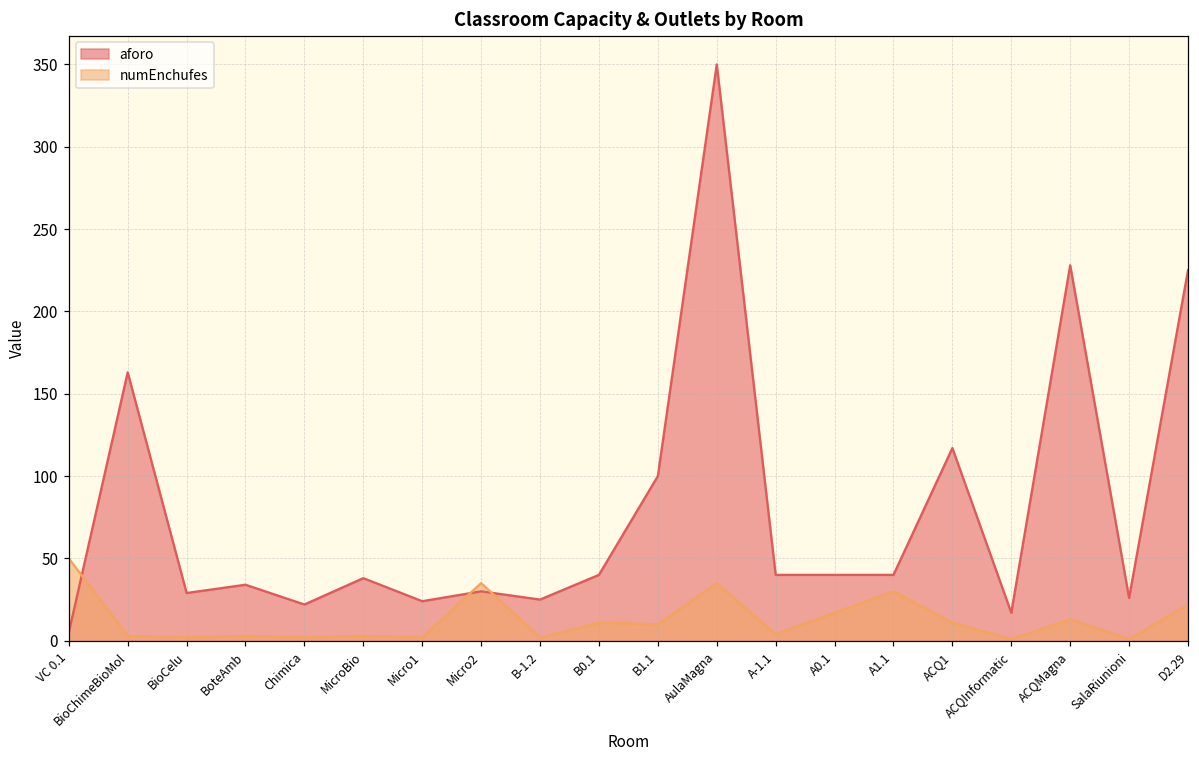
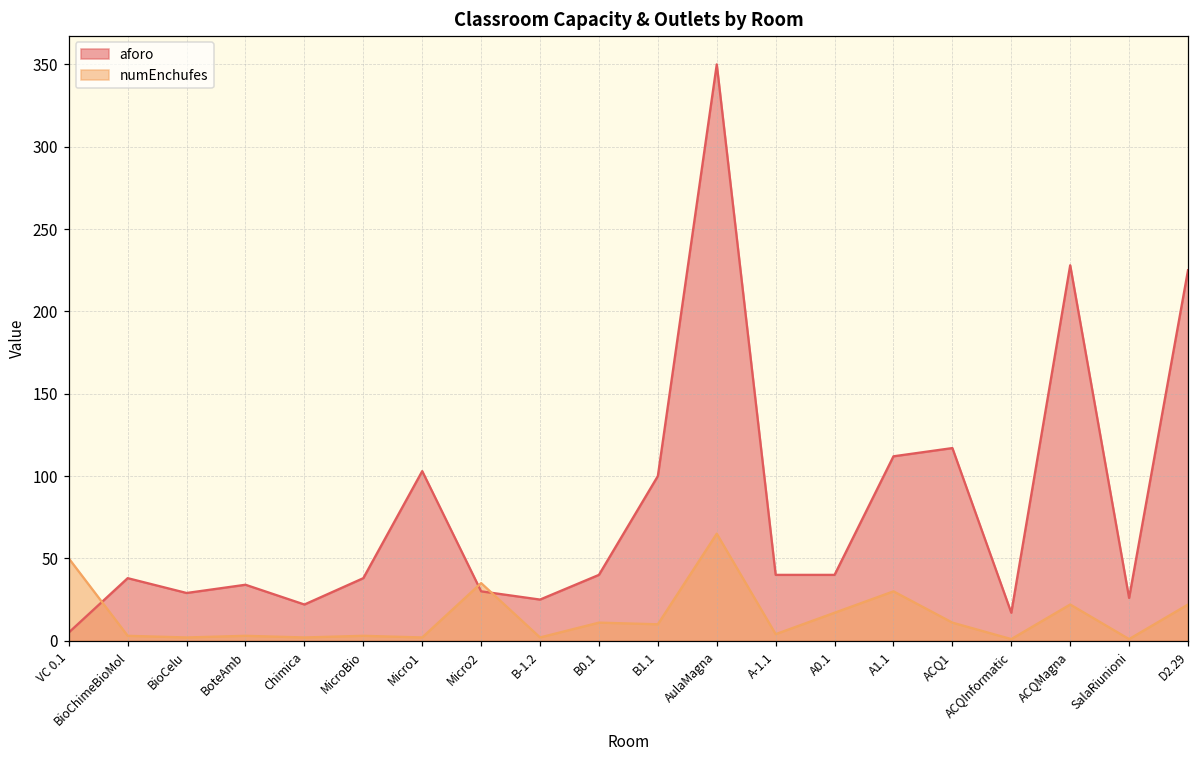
  {
    "aforo": {
      "VC 0.1": 5,
-     "BioChimeBioMol": 163,
+     "BioChimeBioMol": 38,
      "BioCelu": 29,
      "BoteAmb": 34,
      "Chimica": 22,
      "MicroBio": 38,
-     "Micro1": 24,
+     "Micro1": 103,
      "Micro2": 30,
      "B-1.2": 25,
      "B0.1": 40,
      "B1.1": 100,
      "AulaMagna": 350,
      "A-1.1": 40,
      "A0.1": 40,
-     "A1.1": 40,
+     "A1.1": 112,
      "ACQ1": 117,
      "ACQInformatic": 17,
      "ACQMagna": 228,
      "SalaRiunioni": 26,
      "D2.29": 225
    },
    "numEnchufes": {
      "VC 0.1": 50,
      "BioChimeBioMol": 3,
      "BioCelu": 2,
      "BoteAmb": 3,
      "Chimica": 2,
      "MicroBio": 3,
      "Micro1": 2,
      "Micro2": 35,
      "B-1.2": 2,
      "B0.1": 11,
      "B1.1": 10,
-     "AulaMagna": 35,
+     "AulaMagna": 65,
      "A-1.1": 4,
      "A0.1": 17,
      "A1.1": 30,
      "ACQ1": 11,
      "ACQInformatic": 1,
-     "ACQMagna": 13,
+     "ACQMagna": 22,
      "SalaRiunioni": 1,
      "D2.29": 22
    }
  }
